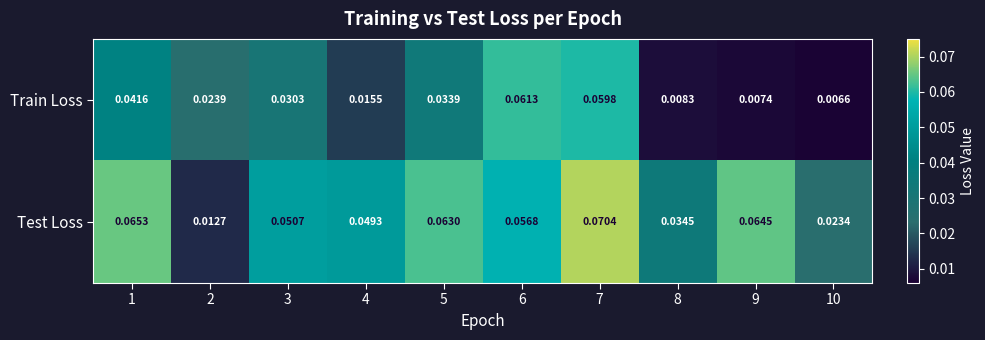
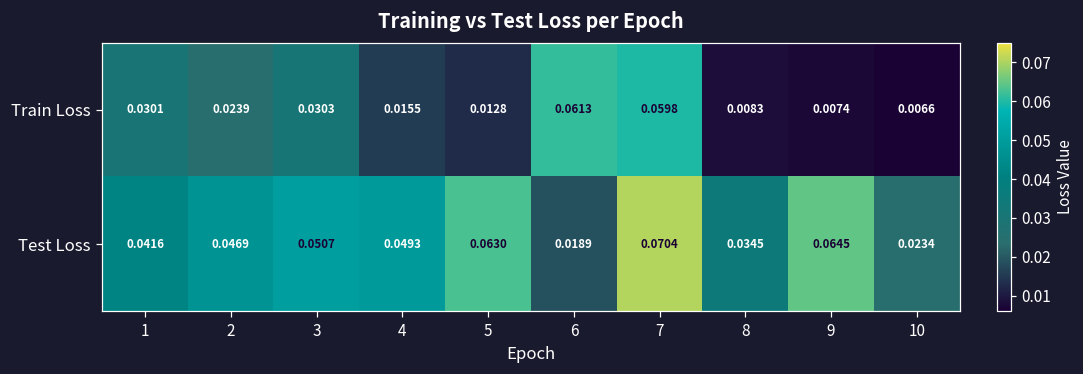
  {
    "Train Loss": {
-     "1": 0.0416,
+     "1": 0.0301,
      "2": 0.0239,
      "3": 0.0303,
      "4": 0.0155,
-     "5": 0.0339,
+     "5": 0.0128,
      "6": 0.0613,
      "7": 0.0598,
      "8": 0.0083,
      "9": 0.0074,
      "10": 0.0066
    },
    "Test Loss": {
-     "1": 0.0653,
-     "2": 0.0127,
+     "1": 0.0416,
+     "2": 0.0469,
      "3": 0.0507,
      "4": 0.0493,
      "5": 0.0630,
-     "6": 0.0568,
+     "6": 0.0189,
      "7": 0.0704,
      "8": 0.0345,
      "9": 0.0645,
      "10": 0.0234
    }
  }
